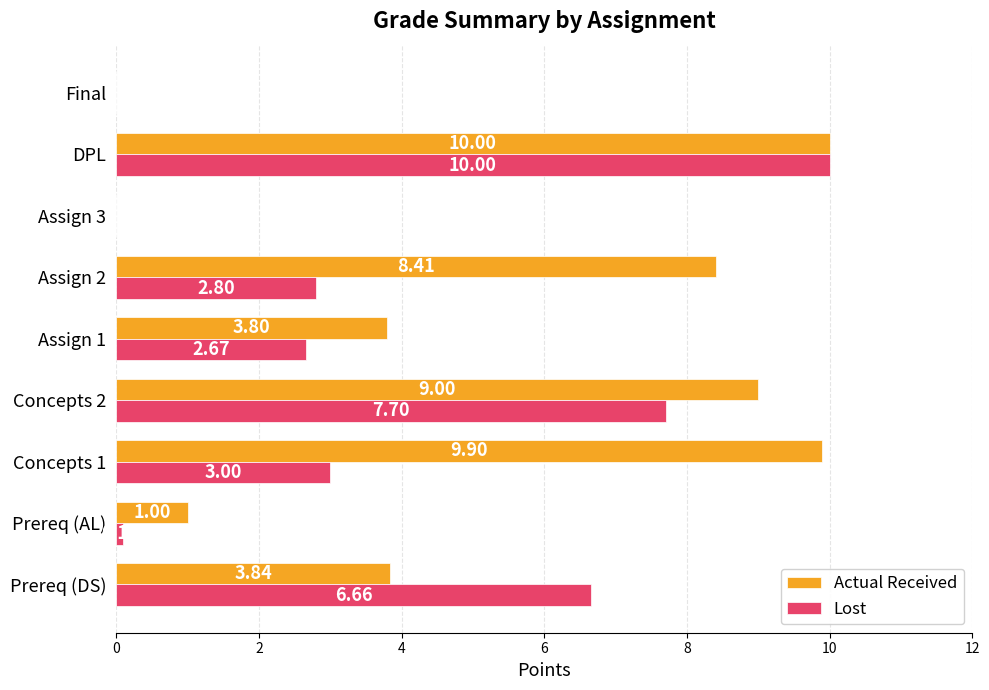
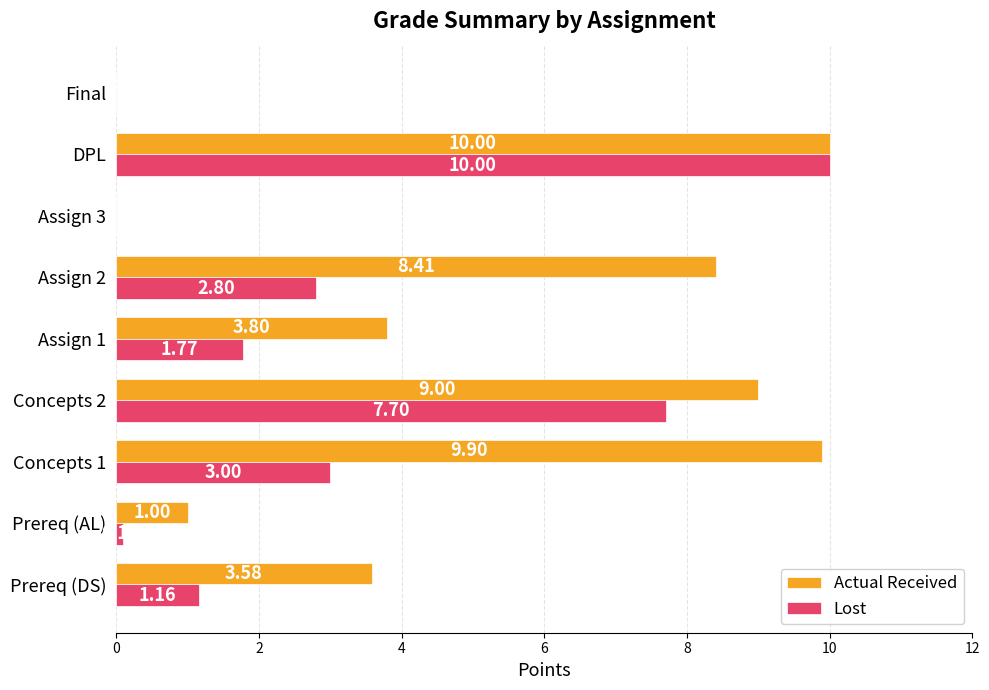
  {
    "Actual Received": {
      "DPL": 10.00,
      "Assign 2": 8.41,
      "Assign 1": 3.80,
      "Concepts 2": 9.00,
      "Concepts 1": 9.90,
      "Prereq (AL)": 1.00,
-     "Prereq (DS)": 3.84
+     "Prereq (DS)": 3.58
    },
    "Lost": {
      "DPL": 10.00,
      "Assign 2": 2.80,
-     "Assign 1": 2.67,
+     "Assign 1": 1.77,
      "Concepts 2": 7.70,
      "Concepts 1": 3.00,
-     "Prereq (DS)": 6.66
+     "Prereq (DS)": 1.16
    }
  }
